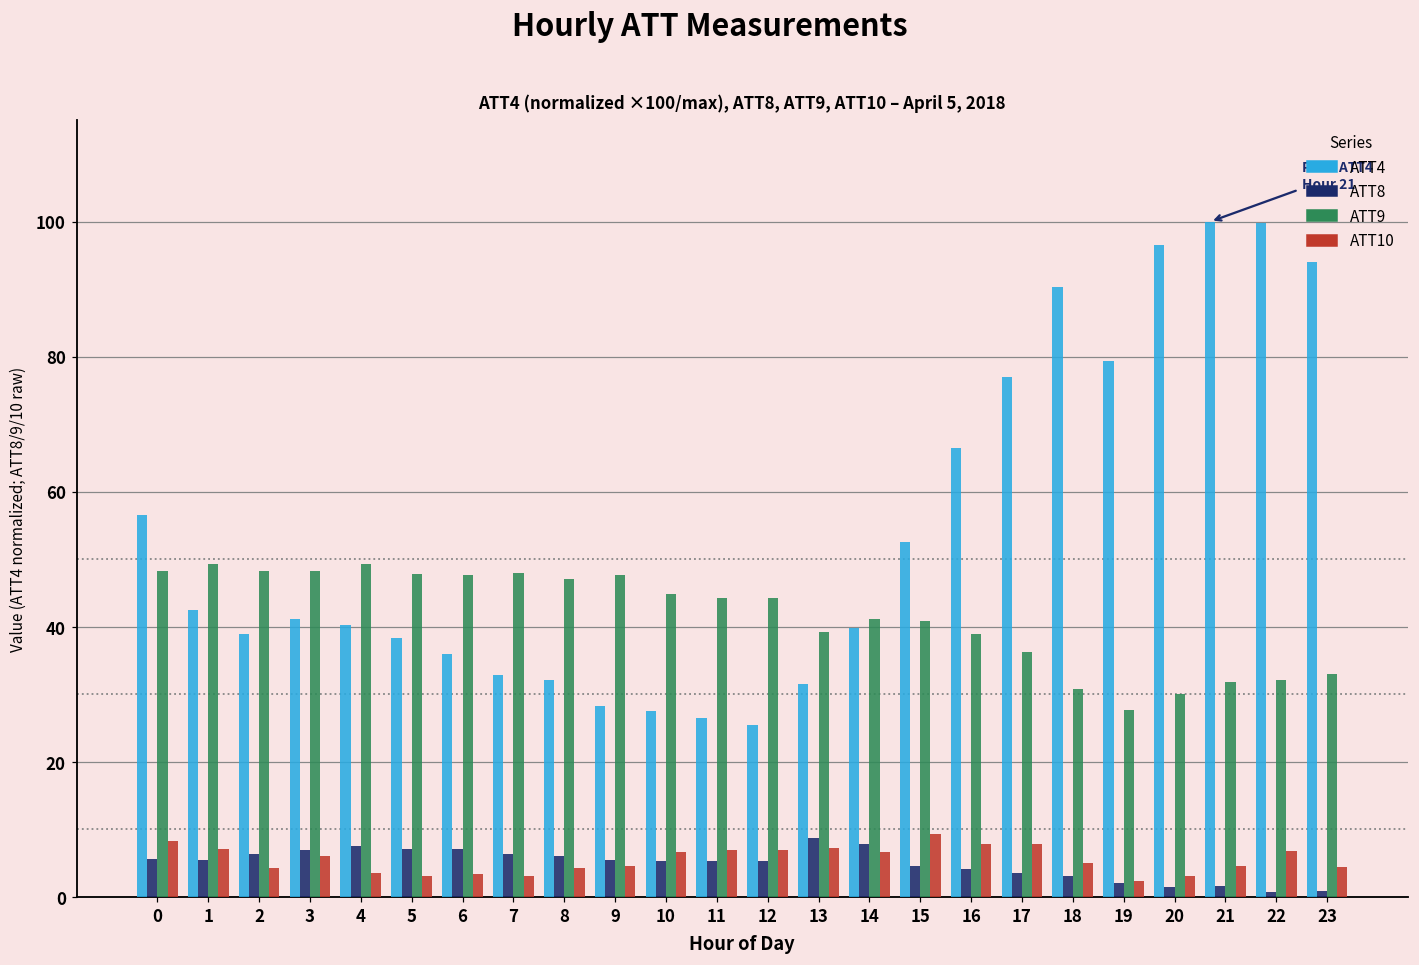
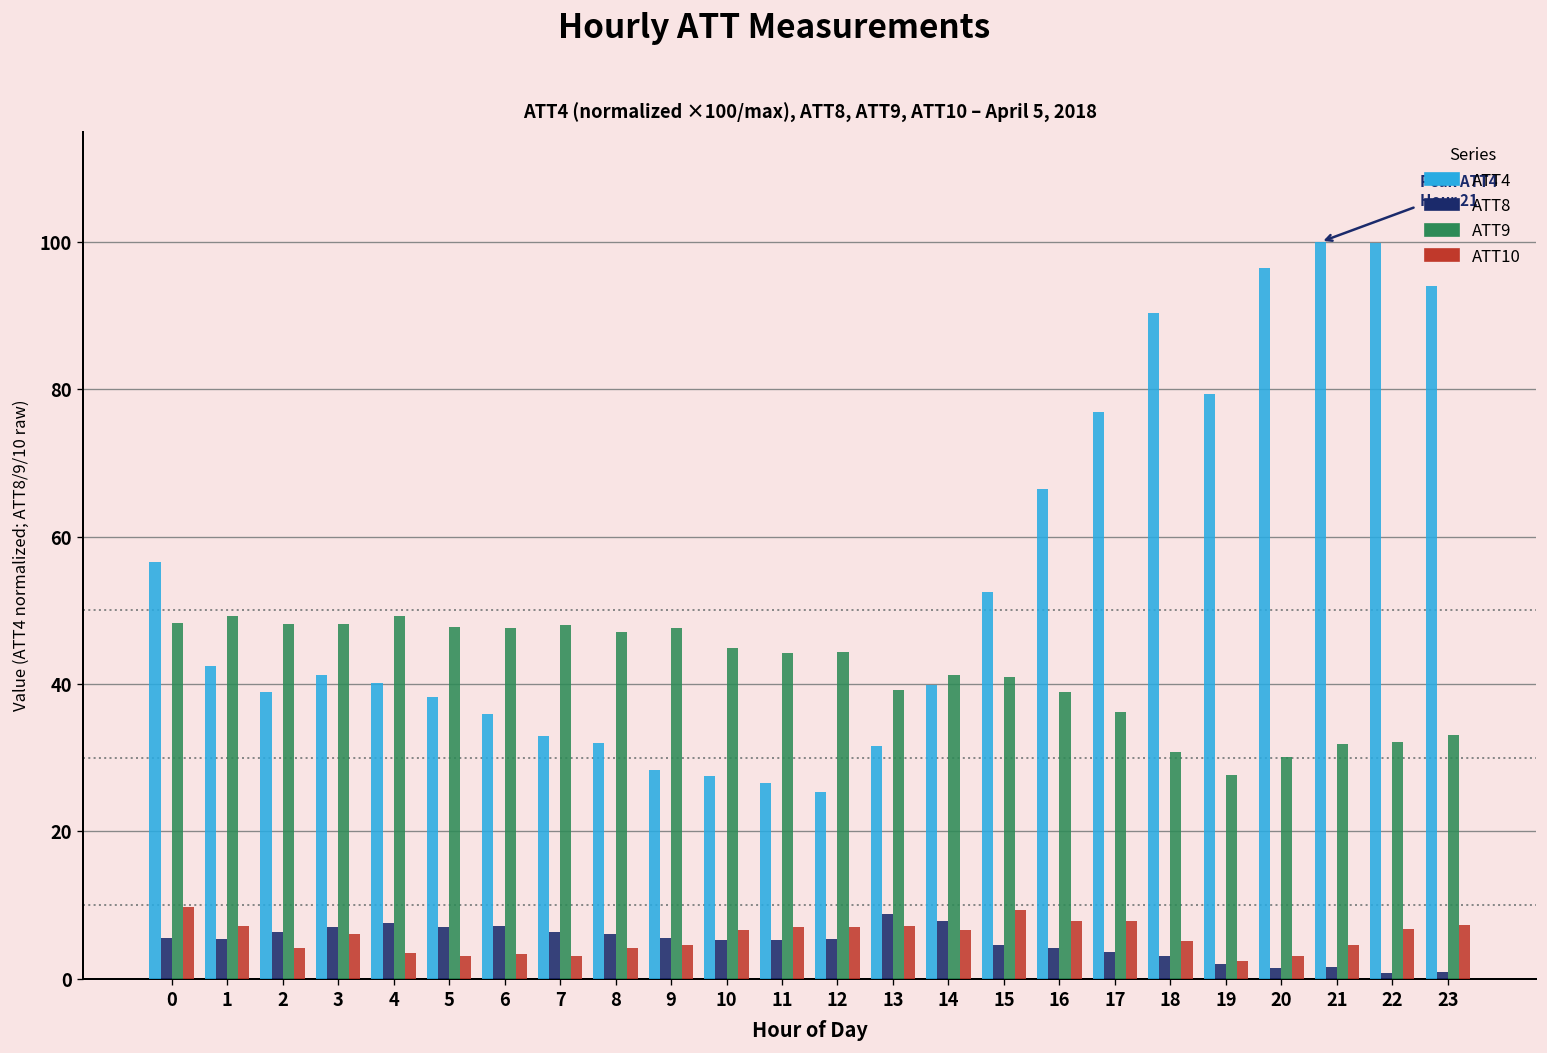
  {
    "ATT4": {
      "0": 57,
      "1": 43,
      "2": 39,
      "3": 41,
      "4": 40,
      "5": 38,
      "6": 36,
      "7": 33,
      "8": 32,
      "9": 28,
      "10": 28,
      "11": 27,
      "12": 25,
      "13": 32,
      "14": 40,
      "15": 53,
      "16": 67,
      "17": 77,
      "18": 90,
      "19": 79,
      "20": 97,
      "21": 100,
      "23": 94
    },
    "ATT8": {
      "0": 6,
      "1": 5,
      "2": 6,
      "3": 7,
      "4": 8,
      "5": 7,
      "6": 7,
      "7": 6,
      "8": 6,
      "9": 5,
      "10": 5,
      "11": 5,
      "12": 5,
      "13": 9,
      "14": 8,
      "15": 5,
      "16": 4,
      "17": 4,
      "18": 3,
      "19": 2,
      "20": 1,
      "21": 2,
      "22": 1,
      "23": 1
    },
    "ATT9": {
      "0": 48,
      "1": 49,
      "2": 48,
      "3": 48,
      "4": 49,
      "5": 48,
      "6": 48,
      "7": 48,
      "8": 47,
      "9": 48,
      "10": 45,
      "11": 44,
      "12": 44,
      "13": 39,
      "14": 41,
      "15": 41,
      "16": 39,
      "17": 36,
      "18": 31,
      "19": 28,
      "20": 30,
      "21": 32,
      "22": 32,
      "23": 33
    },
    "ATT10": {
-     "0": 8,
+     "0": 10,
      "1": 7,
      "2": 4,
      "3": 6,
      "4": 3,
      "5": 3,
      "6": 3,
      "7": 3,
      "8": 4,
      "9": 5,
      "10": 7,
      "11": 7,
      "12": 7,
      "13": 7,
      "14": 7,
      "15": 9,
      "16": 8,
      "17": 8,
      "18": 5,
      "19": 2,
      "20": 3,
      "21": 5,
      "22": 7,
-     "23": 4
+     "23": 7
    }
  }
